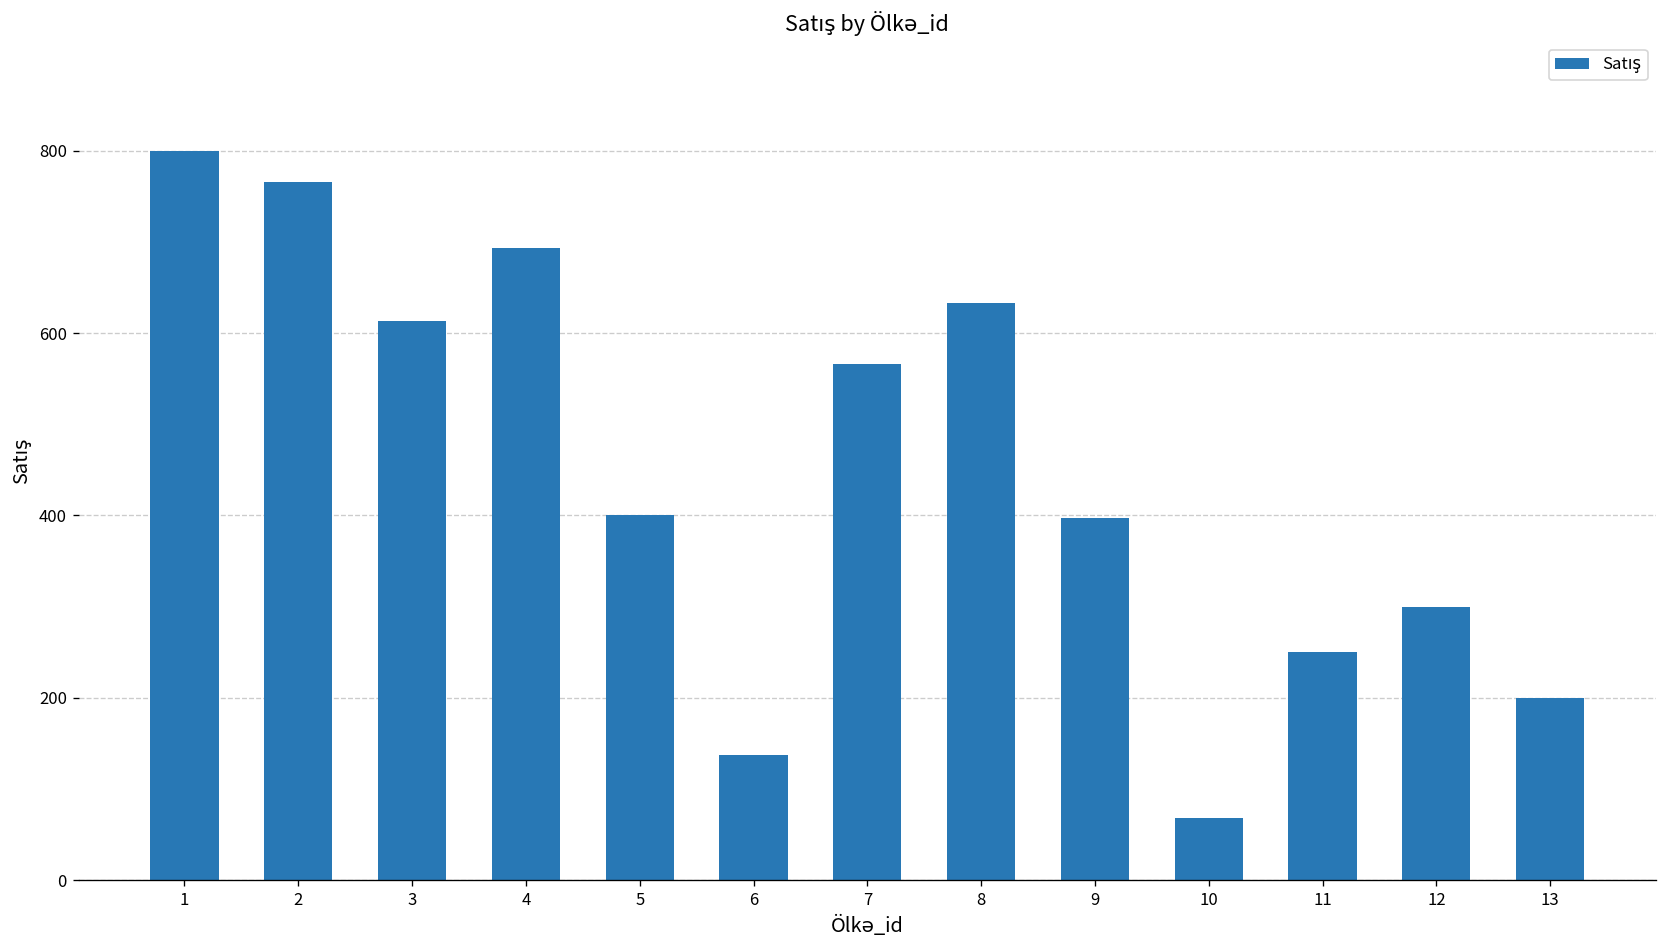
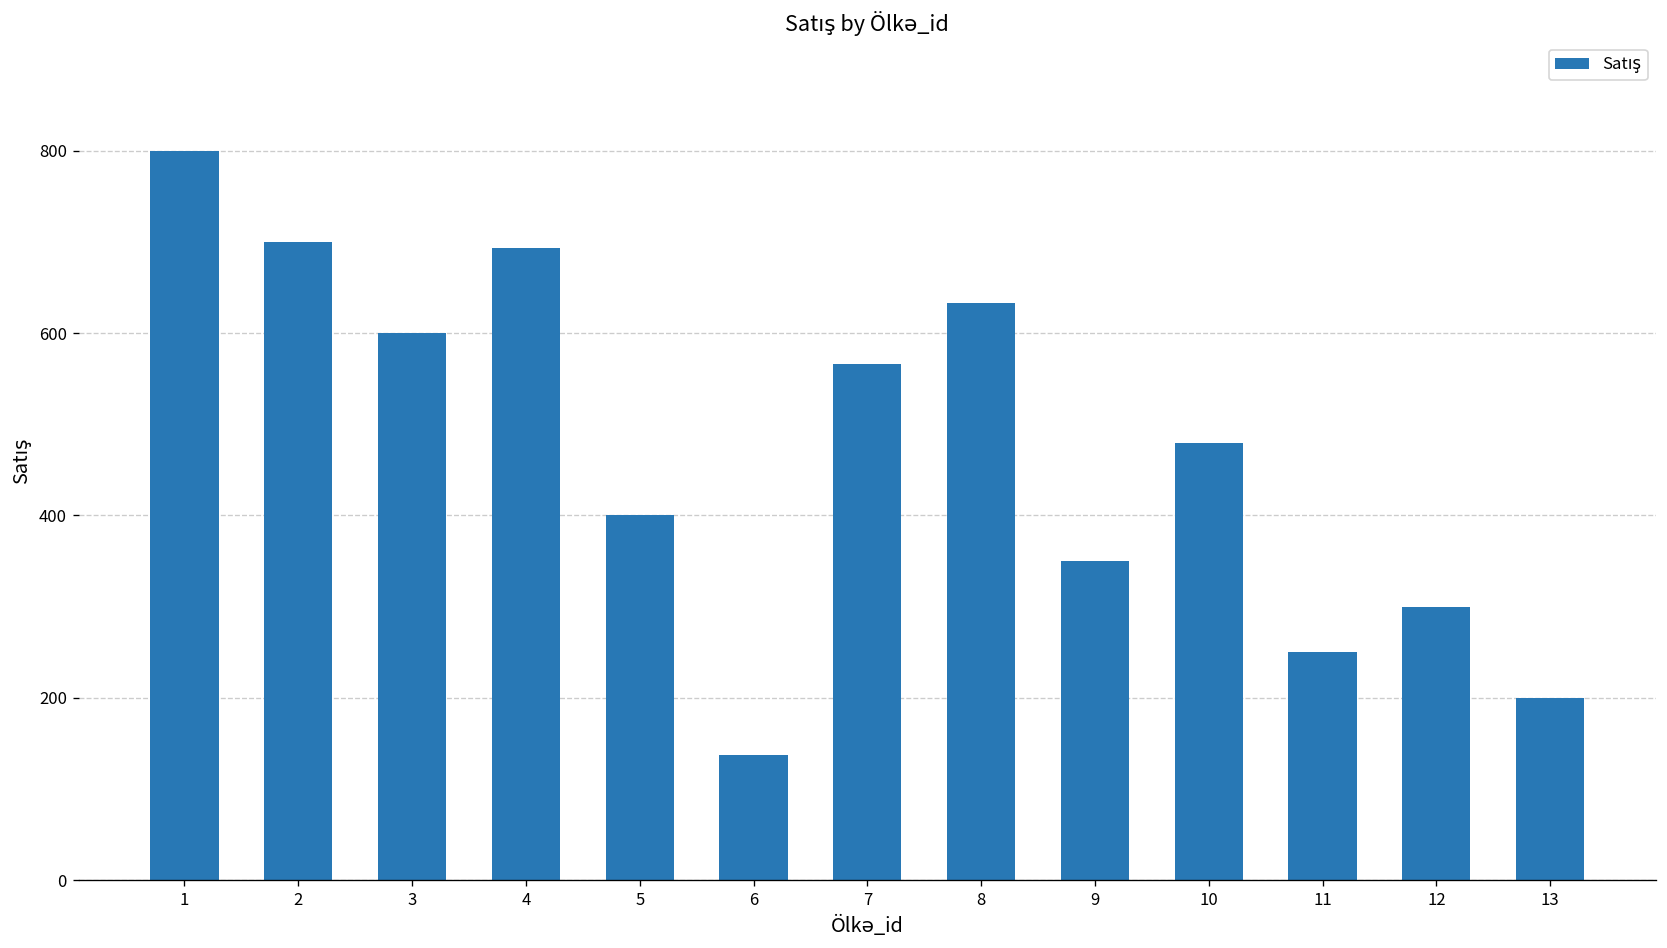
  {
    "1": 800,
-   "2": 770,
-   "3": 610,
+   "2": 700,
+   "3": 600,
    "4": 690,
    "5": 400,
    "6": 140,
    "7": 570,
    "8": 630,
-   "9": 400,
-   "10": 70,
+   "9": 350,
+   "10": 480,
    "11": 250,
    "12": 300,
    "13": 200
  }
